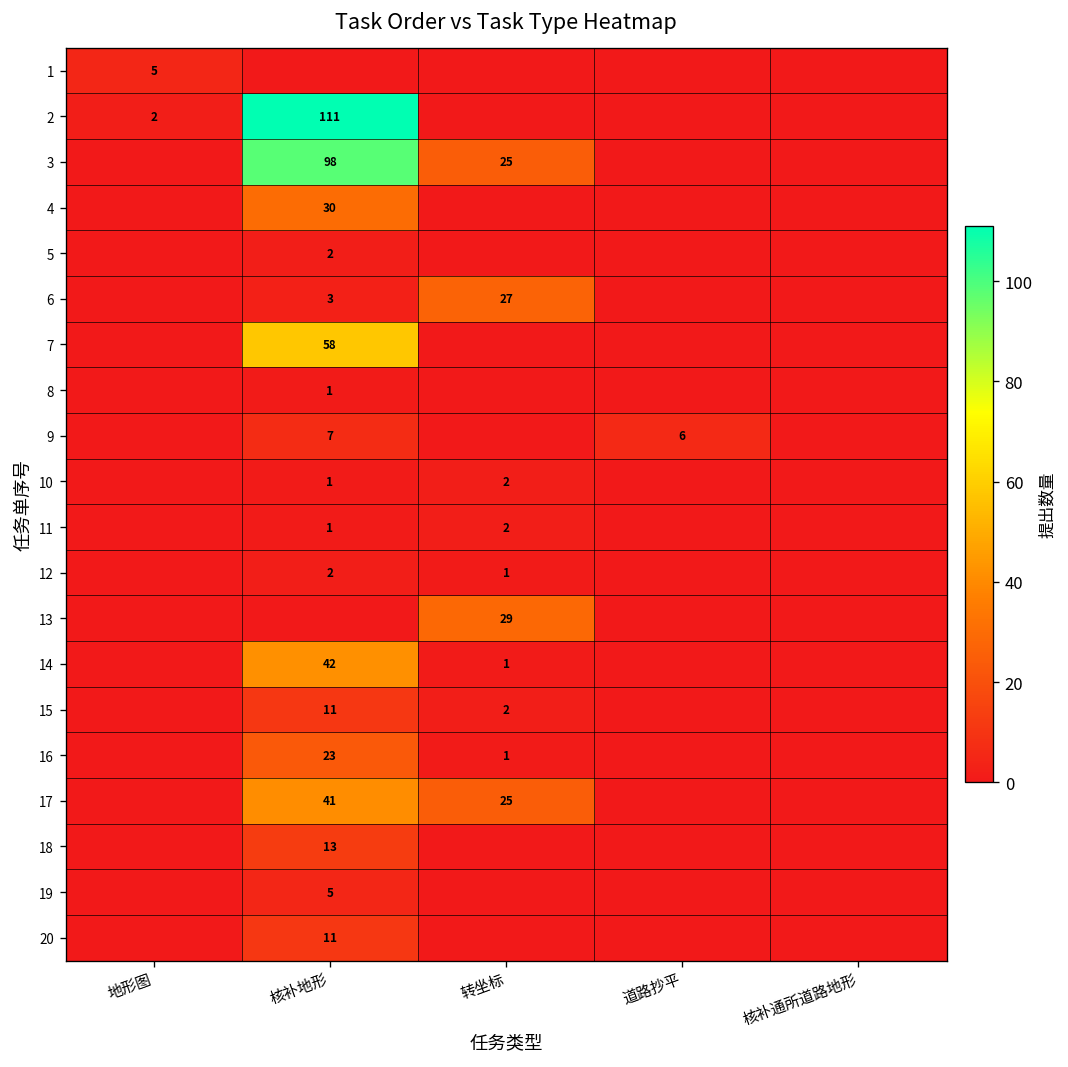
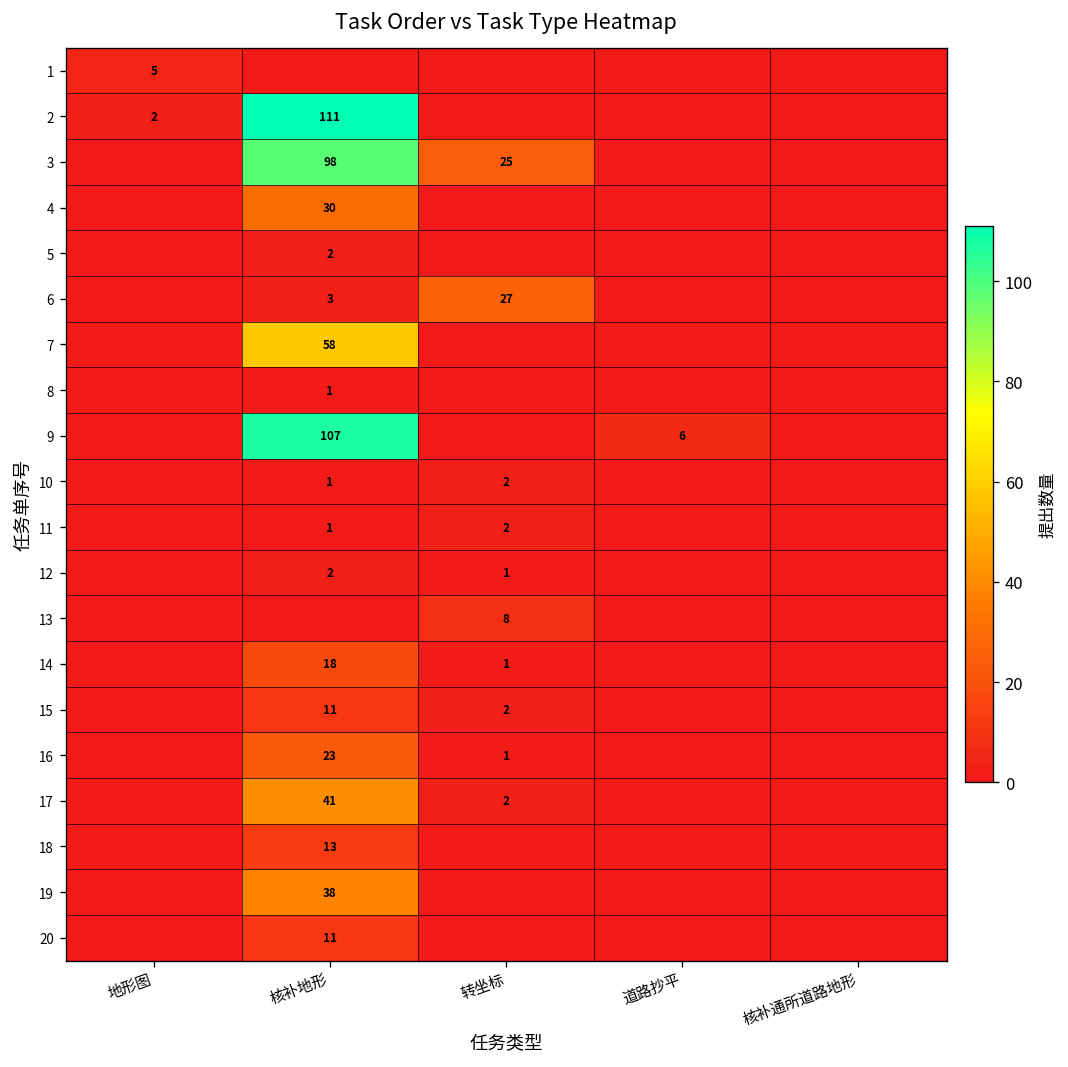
  {
    "1": {
      "地形图": 5
    },
    "2": {
      "地形图": 2,
      "核补地形": 111
    },
    "3": {
      "核补地形": 98,
      "转坐标": 25
    },
    "4": {
      "核补地形": 30
    },
    "5": {
      "核补地形": 2
    },
    "6": {
      "核补地形": 3,
      "转坐标": 27
    },
    "7": {
      "核补地形": 58
    },
    "8": {
      "核补地形": 1
    },
    "9": {
-     "核补地形": 7,
+     "核补地形": 107,
      "道路抄平": 6
    },
    "10": {
      "核补地形": 1,
      "转坐标": 2
    },
    "11": {
      "核补地形": 1,
      "转坐标": 2
    },
    "12": {
      "核补地形": 2,
      "转坐标": 1
    },
    "13": {
-     "转坐标": 29
+     "转坐标": 8
    },
    "14": {
-     "核补地形": 42,
+     "核补地形": 18,
      "转坐标": 1
    },
    "15": {
      "核补地形": 11,
      "转坐标": 2
    },
    "16": {
      "核补地形": 23,
      "转坐标": 1
    },
    "17": {
      "核补地形": 41,
-     "转坐标": 25
+     "转坐标": 2
    },
    "18": {
      "核补地形": 13
    },
    "19": {
-     "核补地形": 5
+     "核补地形": 38
    },
    "20": {
      "核补地形": 11
    }
  }
